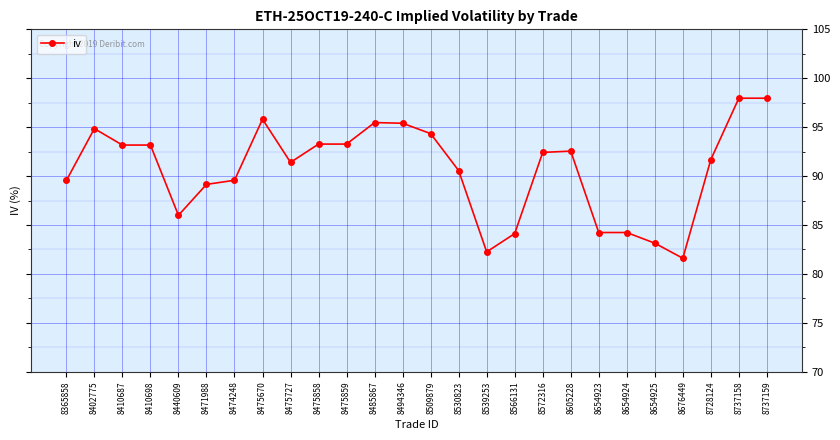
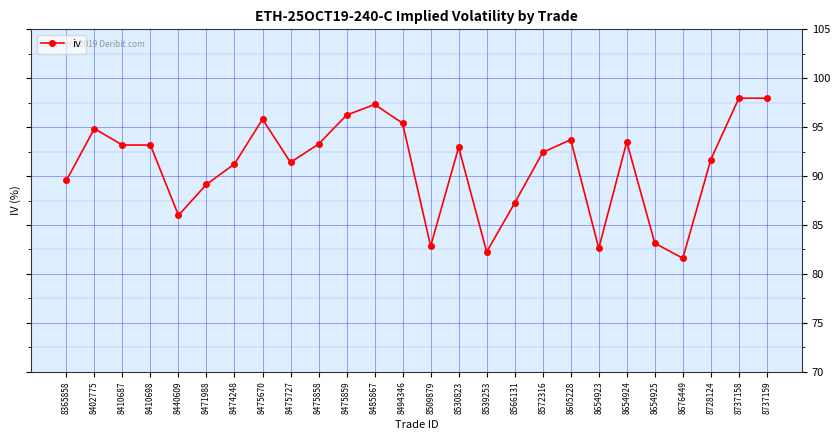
  {
    "8365858": 90,
    "8402775": 95,
    "8410687": 93,
    "8410698": 93,
    "8440609": 86,
    "8471988": 89,
-   "8474248": 90,
+   "8474248": 91,
    "8475670": 96,
    "8475727": 91,
    "8475858": 93,
-   "8475859": 93,
-   "8485867": 95,
+   "8475859": 96,
+   "8485867": 97,
    "8494346": 95,
-   "8509879": 94,
-   "8530823": 91,
+   "8509879": 83,
+   "8530823": 93,
    "8539253": 82,
-   "8566131": 84,
+   "8566131": 87,
    "8572316": 92,
-   "8605228": 93,
-   "8654923": 84,
-   "8654924": 84,
+   "8605228": 94,
+   "8654923": 83,
+   "8654924": 94,
    "8654925": 83,
    "8676449": 82,
    "8728124": 92,
    "8737158": 98,
    "8737159": 98
  }
